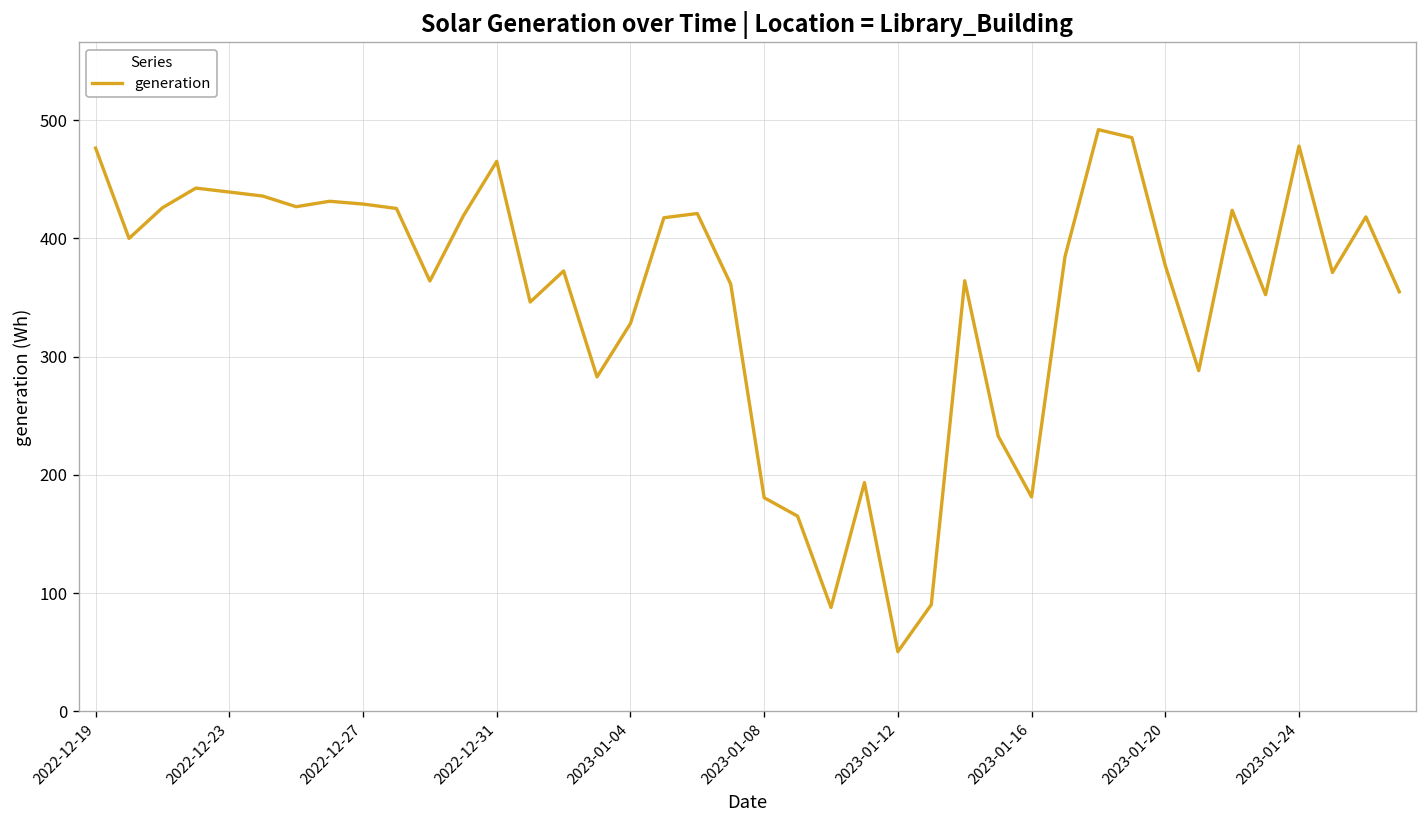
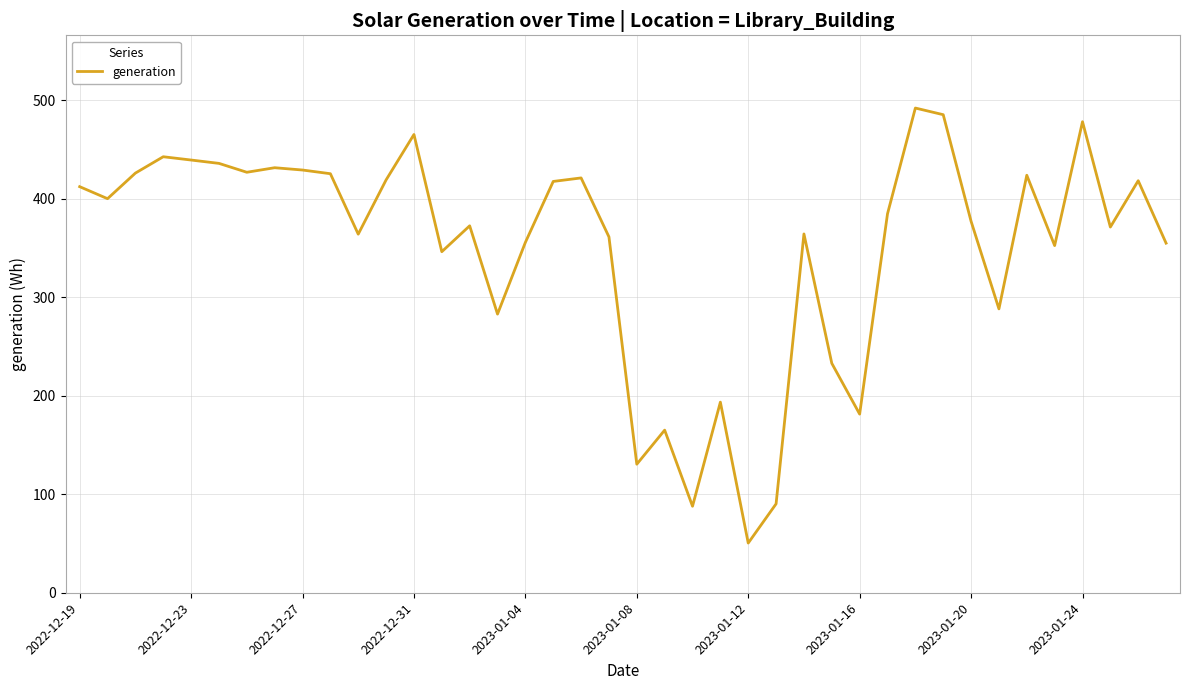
  {
-   "2022-12-19": 480,
+   "2022-12-19": 410,
    "2022-12-23": 440,
    "2022-12-27": 430,
    "2022-12-31": 470,
-   "2023-01-04": 330,
-   "2023-01-08": 180,
+   "2023-01-04": 360,
+   "2023-01-08": 130,
    "2023-01-12": 50,
    "2023-01-16": 180,
    "2023-01-20": 380,
    "2023-01-24": 480
  }
